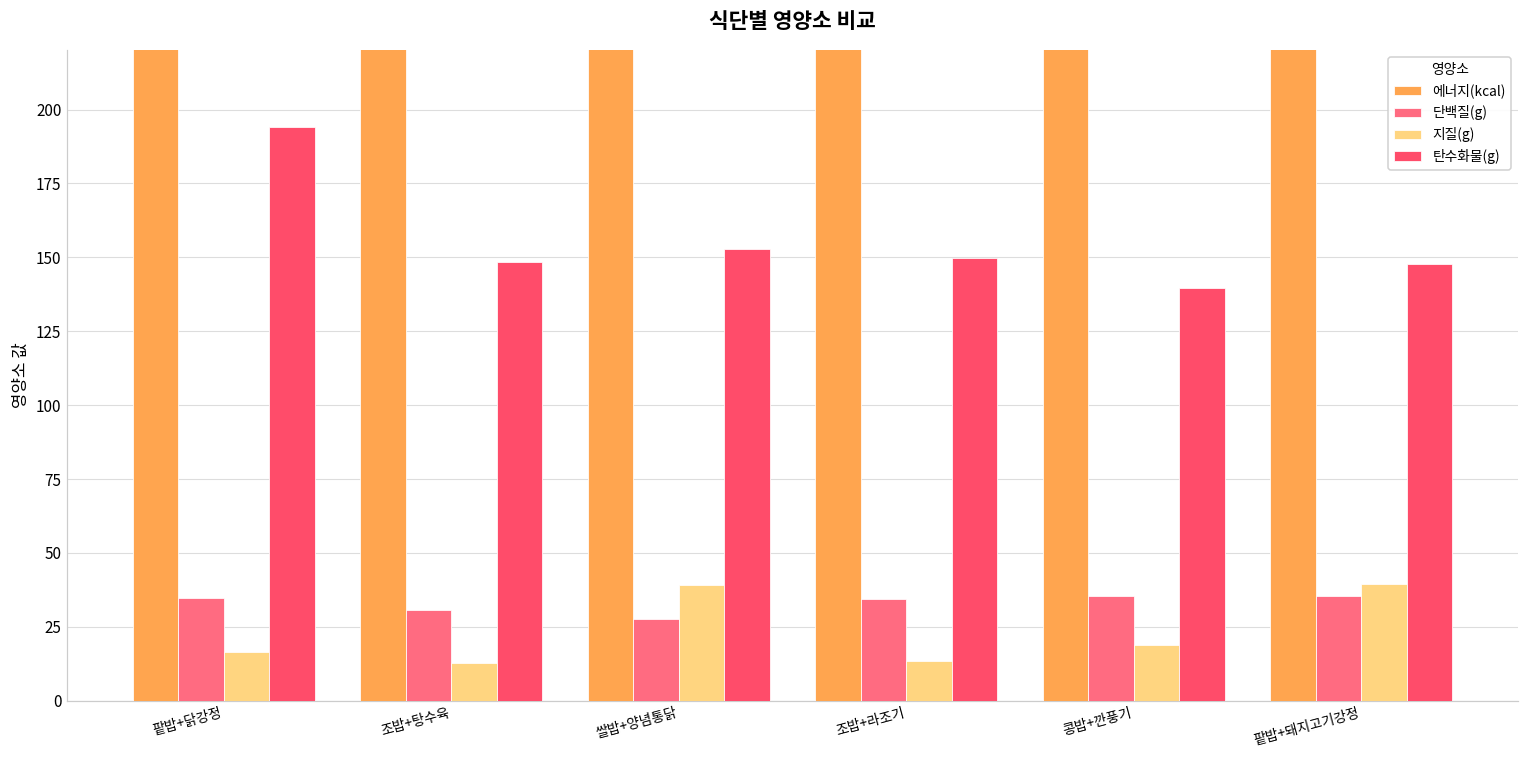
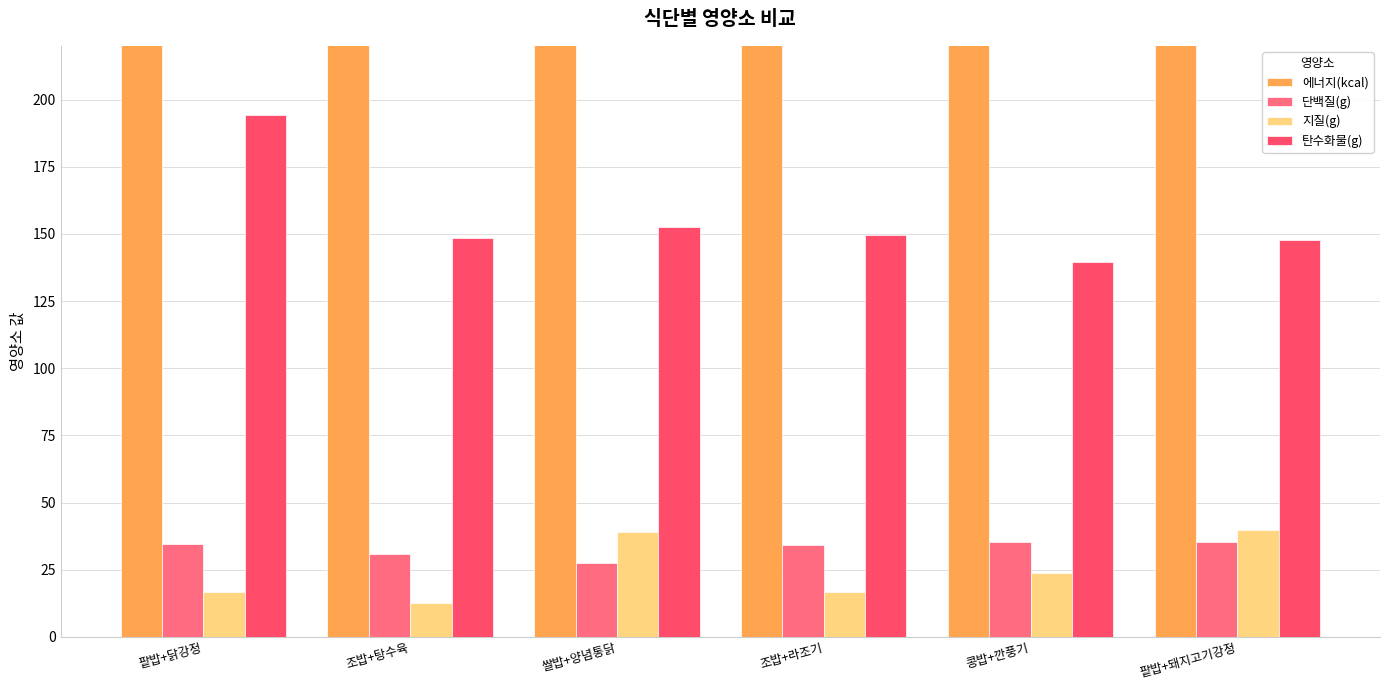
  {
    "지질(g)": {
      "팥밥+닭강정": 17,
      "조밥+탕수육": 13,
      "쌀밥+양념통닭": 39,
-     "조밥+라조기": 13,
-     "콩밥+깐풍기": 19,
+     "조밥+라조기": 17,
+     "콩밥+깐풍기": 24,
      "팥밥+돼지고기강정": 40
    }
  }
